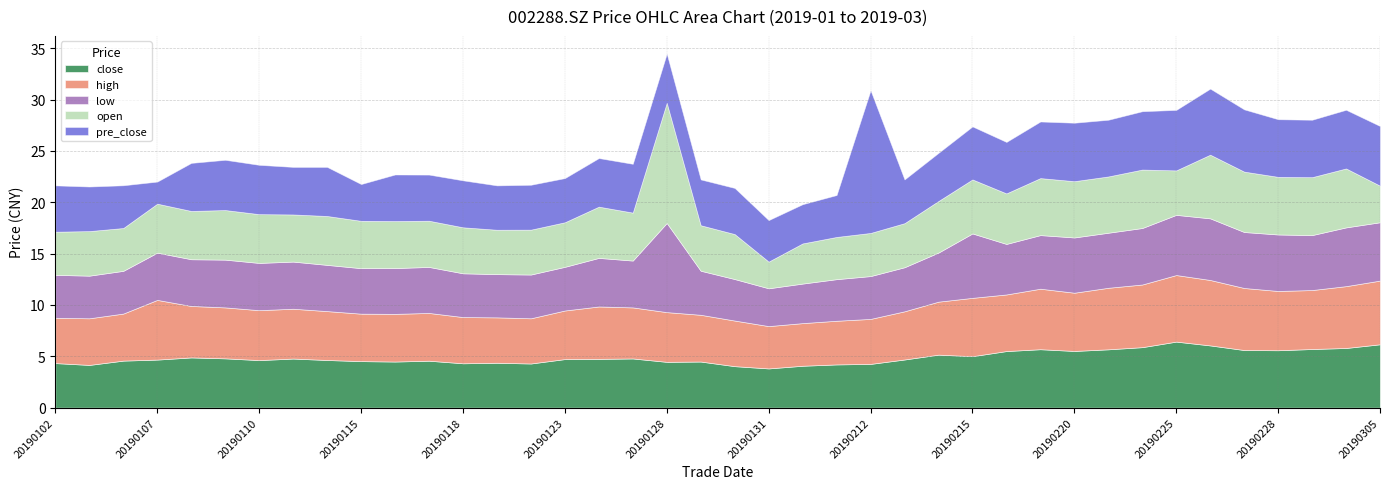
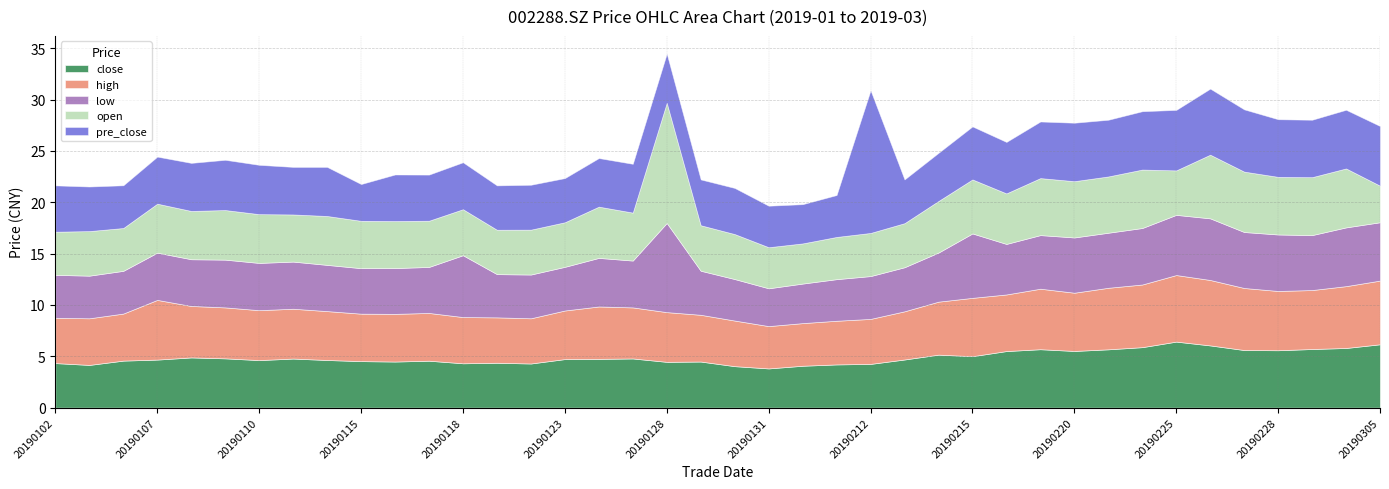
  {
    "close": {
      "20190102": 4.3,
      "20190107": 4.7,
      "20190110": 4.6,
      "20190115": 4.5,
      "20190118": 4.3,
      "20190123": 4.7,
      "20190128": 4.5,
      "20190131": 3.8,
      "20190212": 4.3,
      "20190215": 5.0,
      "20190220": 5.5,
      "20190225": 6.4,
      "20190228": 5.6,
      "20190305": 6.2
    },
    "high": {
      "20190102": 4.4,
      "20190107": 5.8,
      "20190110": 4.9,
      "20190115": 4.6,
      "20190118": 4.5,
      "20190123": 4.7,
      "20190128": 4.8,
      "20190131": 4.1,
      "20190212": 4.4,
      "20190215": 5.7,
      "20190220": 5.7,
      "20190225": 6.5,
      "20190228": 5.8,
      "20190305": 6.2
    },
    "low": {
      "20190102": 4.2,
      "20190107": 4.6,
      "20190110": 4.6,
      "20190115": 4.4,
-     "20190118": 4.3,
+     "20190118": 6.0,
      "20190123": 4.3,
      "20190128": 8.7,
      "20190131": 3.7,
      "20190212": 4.2,
      "20190215": 6.3,
      "20190220": 5.4,
      "20190225": 5.9,
      "20190228": 5.5,
      "20190305": 5.7
    },
    "open": {
      "20190102": 4.2,
      "20190107": 4.8,
      "20190110": 4.8,
      "20190115": 4.6,
      "20190118": 4.5,
      "20190123": 4.3,
      "20190128": 11.7,
-     "20190131": 2.6,
+     "20190131": 4.0,
      "20190212": 4.2,
      "20190215": 5.3,
      "20190220": 5.5,
      "20190225": 4.3,
      "20190228": 5.6,
      "20190305": 3.6
    },
    "pre_close": {
      "20190102": 4.5,
-     "20190107": 2.1,
+     "20190107": 4.6,
      "20190110": 4.8,
      "20190115": 3.6,
      "20190118": 4.6,
      "20190123": 4.3,
      "20190128": 4.8,
      "20190131": 4.0,
      "20190212": 13.9,
      "20190215": 5.2,
      "20190220": 5.7,
      "20190225": 5.9,
      "20190228": 5.6,
      "20190305": 5.8
    }
  }
